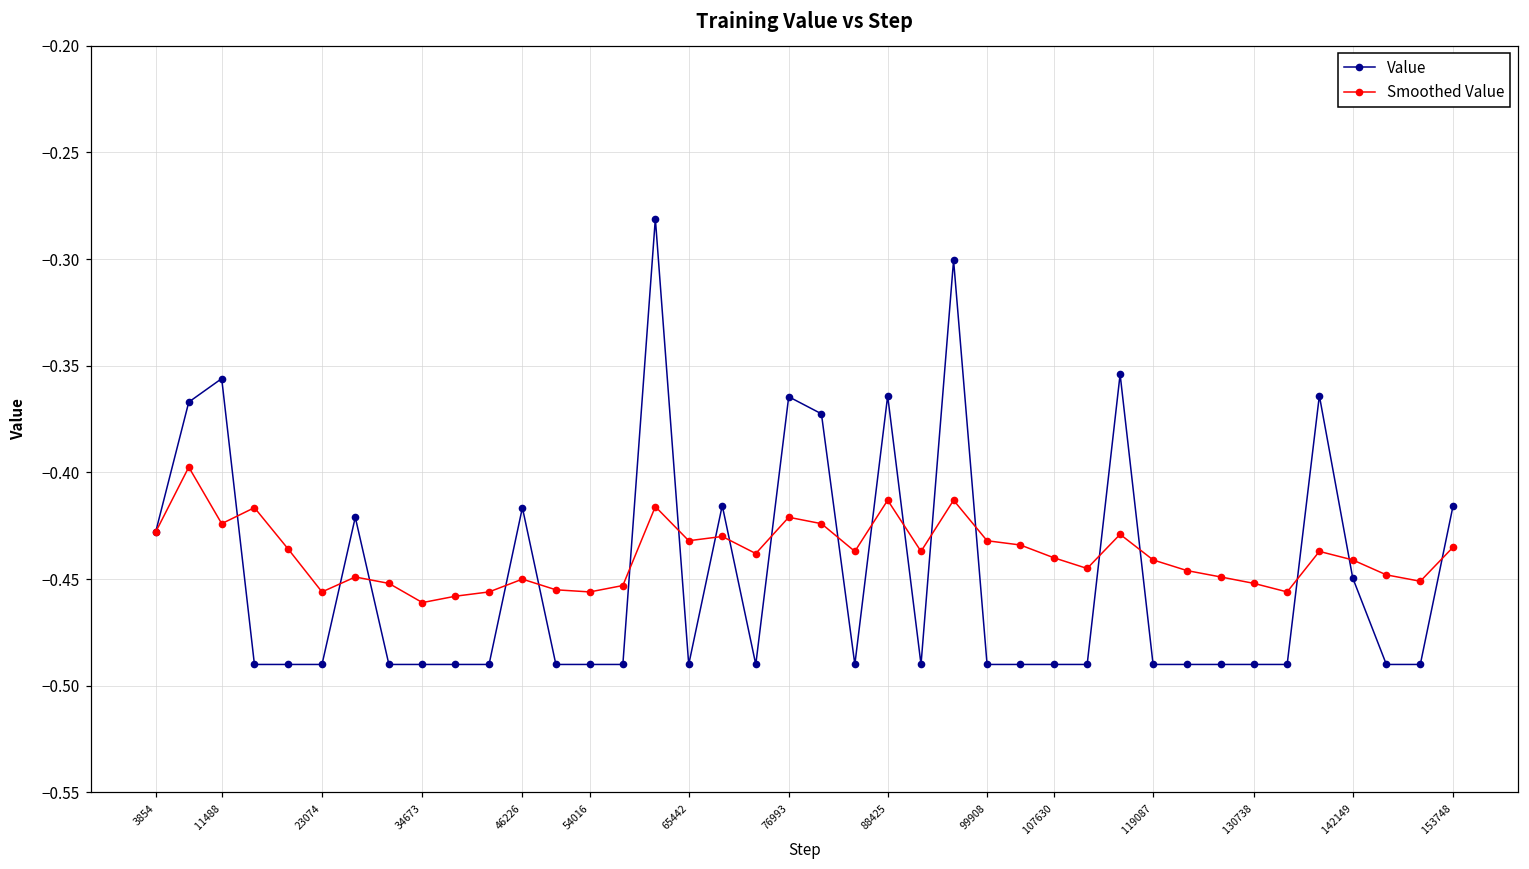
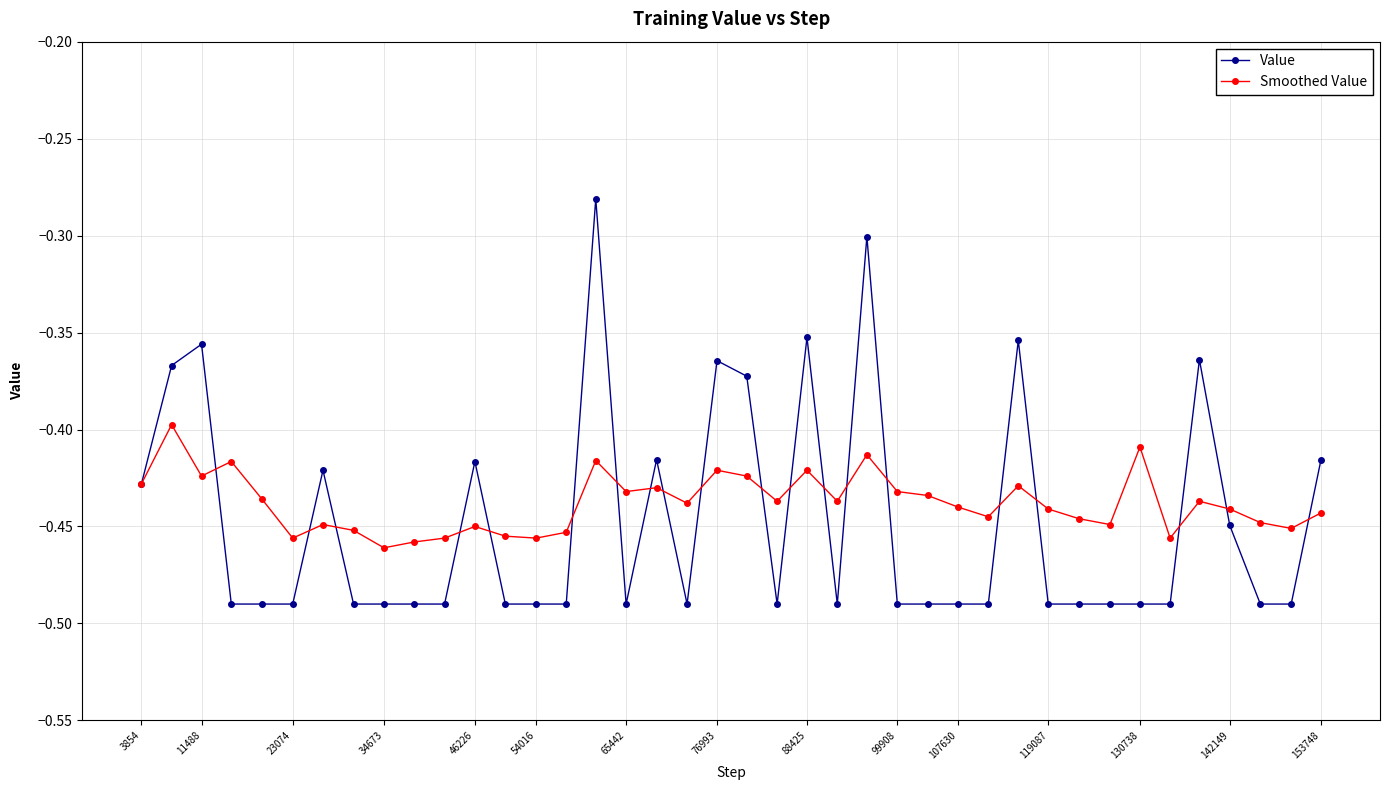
  {
    "Value": {
      "11488": -0.356,
      "23074": -0.490,
      "34673": -0.490,
      "46226": -0.417,
      "54016": -0.490,
      "65442": -0.490,
      "76993": -0.364,
-     "88425": -0.364,
+     "88425": -0.352,
      "99908": -0.490,
      "107630": -0.490,
      "119087": -0.490,
      "130738": -0.490,
      "142149": -0.449,
      "153748": -0.415
    },
    "Smoothed Value": {
      "11488": -0.424,
      "23074": -0.456,
      "34673": -0.461,
      "46226": -0.450,
      "54016": -0.456,
      "65442": -0.432,
      "76993": -0.421,
-     "88425": -0.413,
+     "88425": -0.421,
      "99908": -0.432,
      "107630": -0.440,
      "119087": -0.441,
-     "130738": -0.452,
+     "130738": -0.409,
      "142149": -0.441,
-     "153748": -0.435
+     "153748": -0.443
    }
  }
